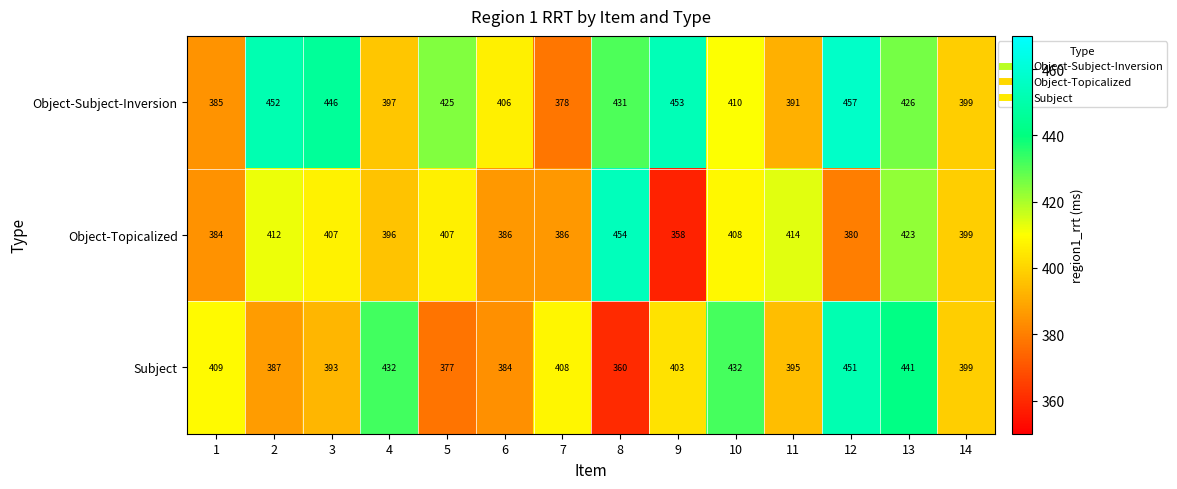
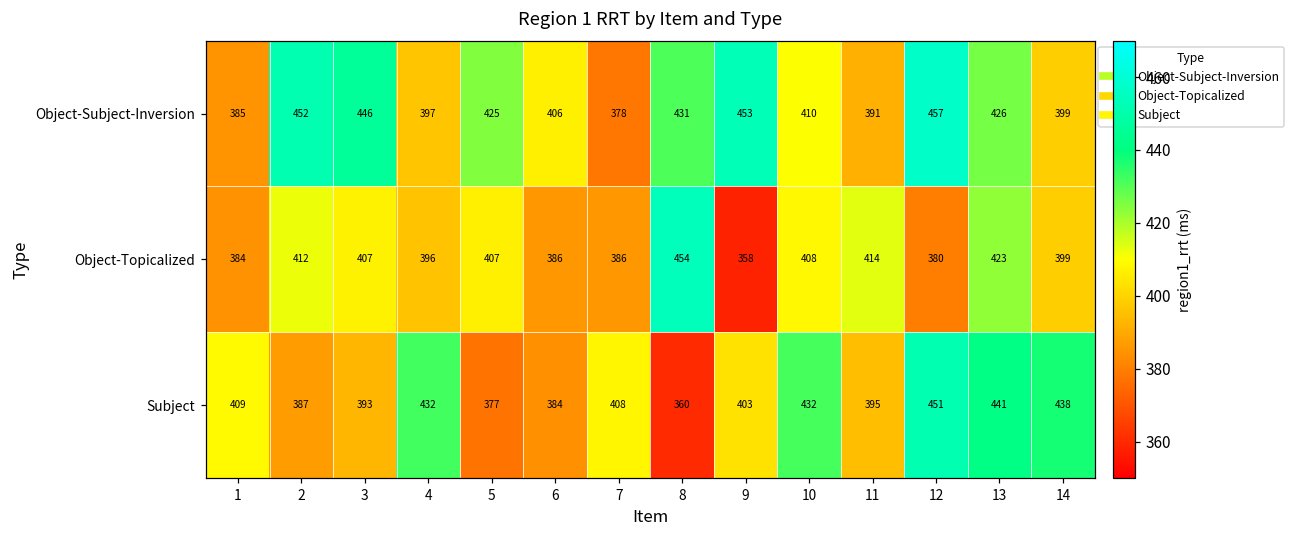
  {
    "Object-Subject-Inversion": {
      "1": 385,
      "2": 452,
      "3": 446,
      "4": 397,
      "5": 425,
      "6": 406,
      "7": 378,
      "8": 431,
      "9": 453,
      "10": 410,
      "11": 391,
      "12": 457,
      "13": 426,
      "14": 399
    },
    "Object-Topicalized": {
      "1": 384,
      "2": 412,
      "3": 407,
      "4": 396,
      "5": 407,
      "6": 386,
      "7": 386,
      "8": 454,
      "9": 358,
      "10": 408,
      "11": 414,
      "12": 380,
      "13": 423,
      "14": 399
    },
    "Subject": {
      "1": 409,
      "2": 387,
      "3": 393,
      "4": 432,
      "5": 377,
      "6": 384,
      "7": 408,
      "8": 360,
      "9": 403,
      "10": 432,
      "11": 395,
      "12": 451,
      "13": 441,
-     "14": 399
+     "14": 438
    }
  }
